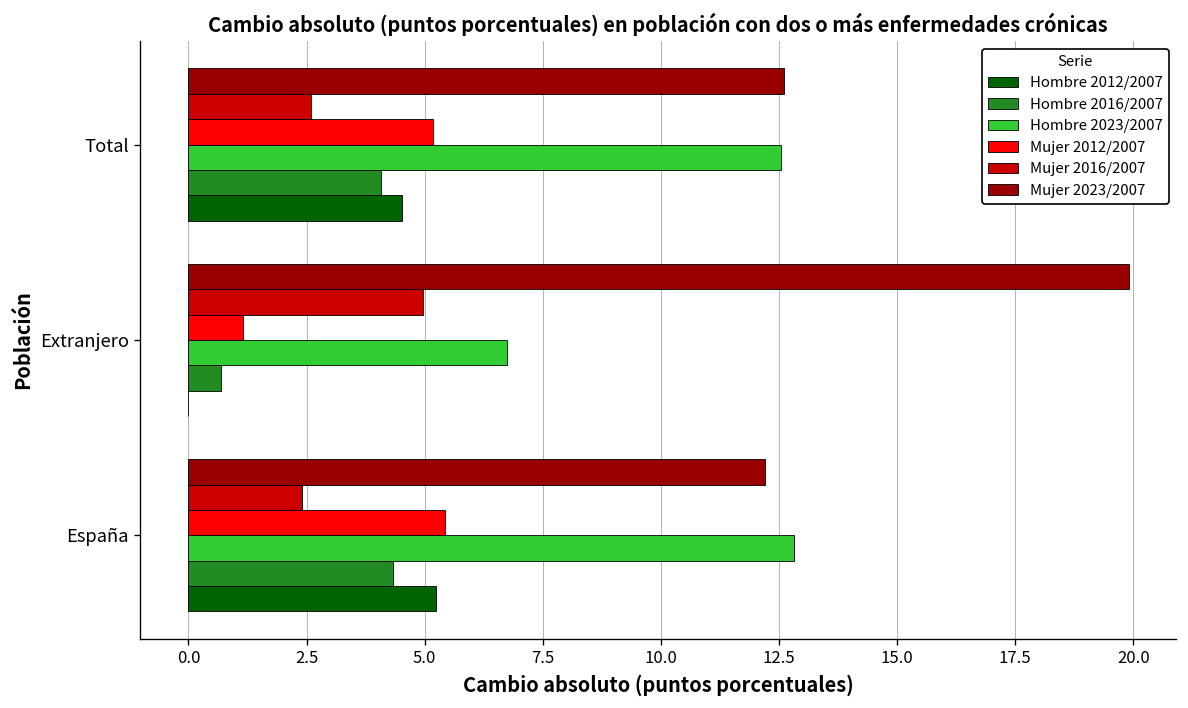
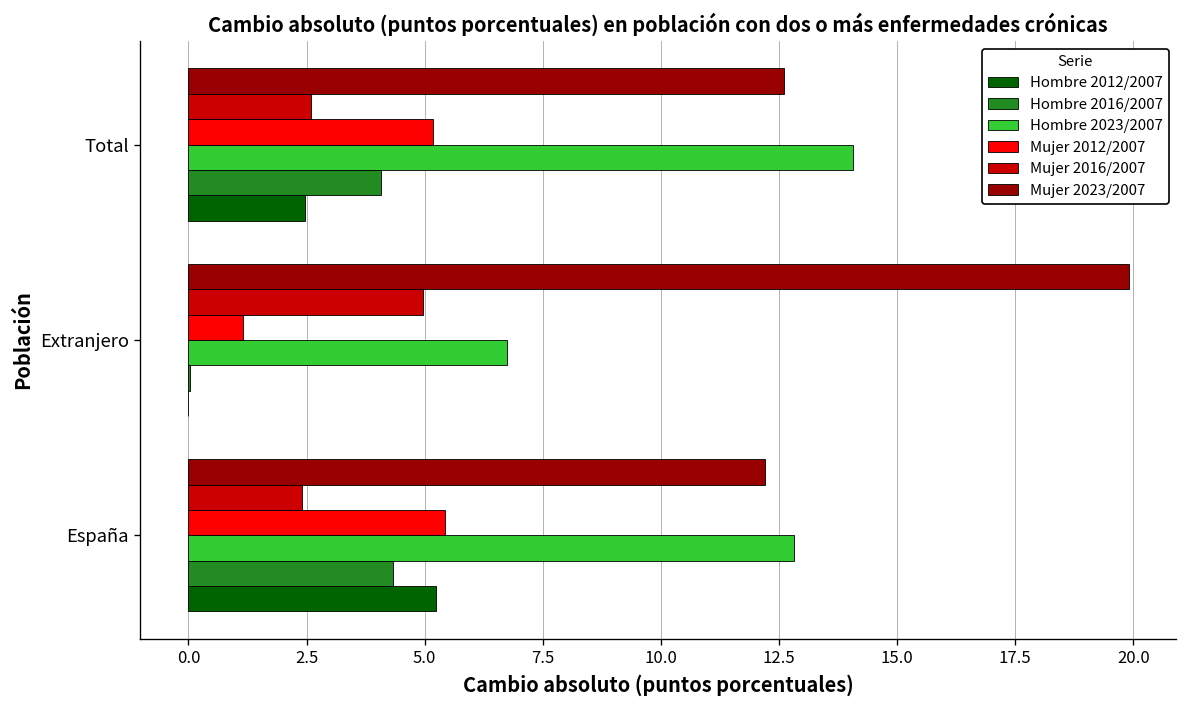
  {
    "Hombre 2012/2007": {
-     "Total": 4.5,
+     "Total": 2.5,
      "España": 5.2
    },
    "Hombre 2016/2007": {
      "Total": 4.1,
-     "Extranjero": 0.7,
+     "Extranjero": 0.0,
      "España": 4.3
    },
    "Hombre 2023/2007": {
-     "Total": 12.5,
+     "Total": 14.1,
      "Extranjero": 6.7,
      "España": 12.8
    }
  }
